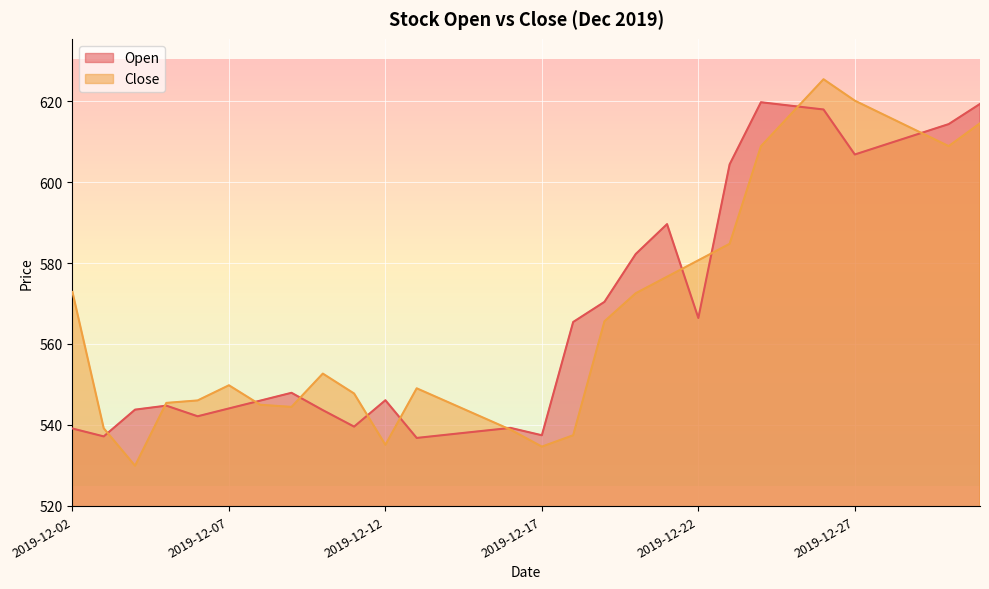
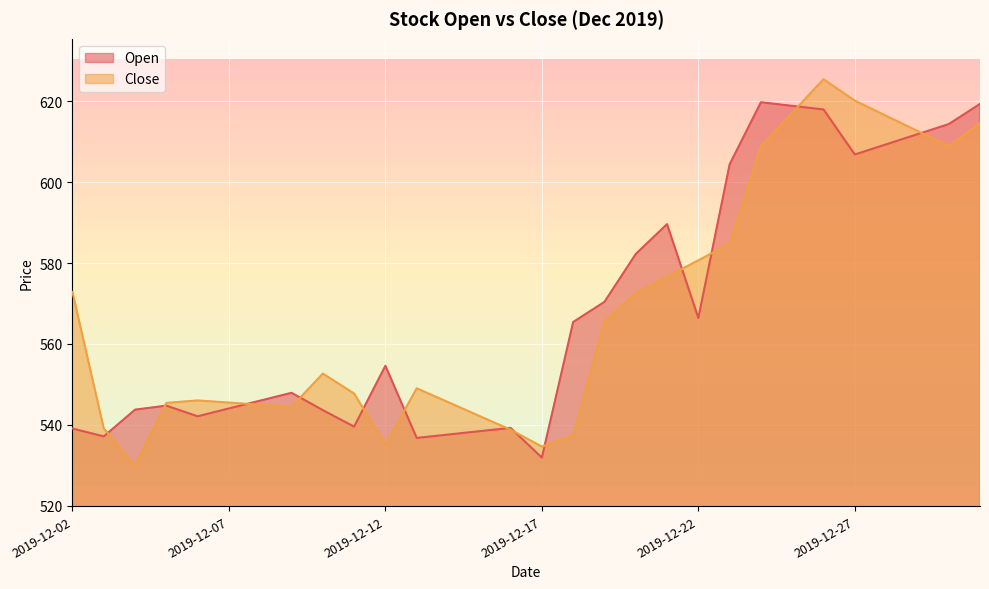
  {
    "Open": {
      "2019-12-02": 539,
      "2019-12-07": 544,
-     "2019-12-12": 546,
-     "2019-12-17": 537,
+     "2019-12-12": 555,
+     "2019-12-17": 532,
      "2019-12-22": 566,
      "2019-12-27": 607
    },
    "Close": {
      "2019-12-02": 573,
-     "2019-12-07": 550,
+     "2019-12-07": 545,
      "2019-12-12": 535,
      "2019-12-17": 535,
      "2019-12-22": 581,
      "2019-12-27": 620
    }
  }
